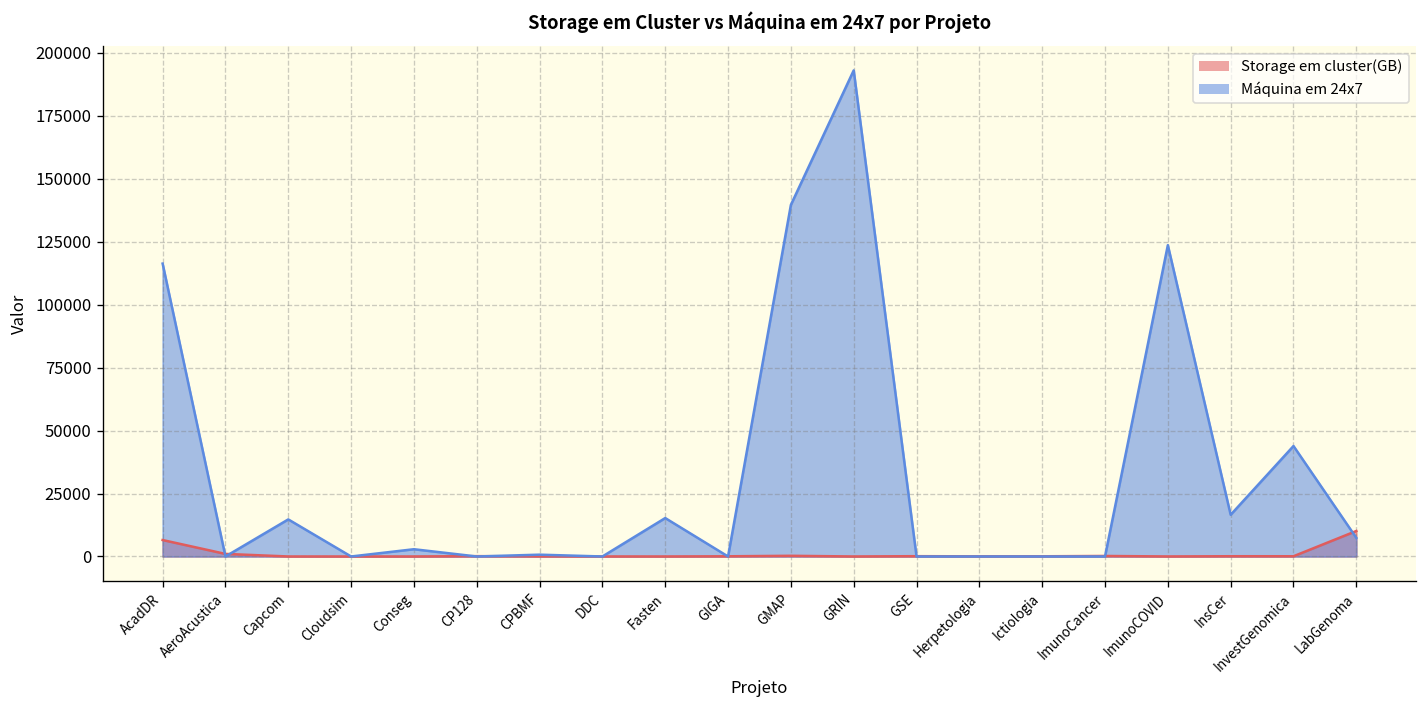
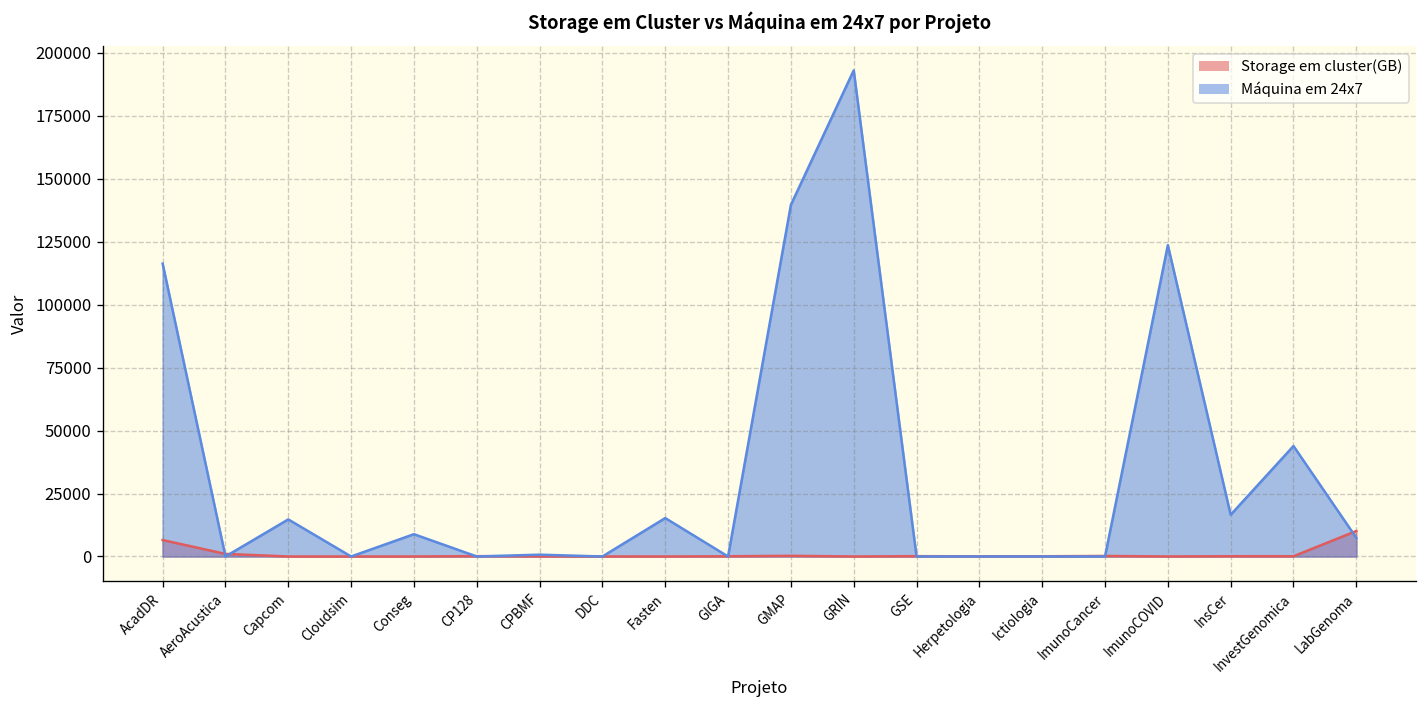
  {
    "Storage em cluster(GB)": {
      "AcadDR": 7000,
      "Capcom": 0,
      "Conseg": 0,
      "Fasten": 0,
      "GMAP": 0,
      "GRIN": 0,
      "ImunoCOVID": 0,
      "InsCer": 0,
      "InvestGenomica": 0,
      "LabGenoma": 10000
    },
    "Máquina em 24x7": {
      "AcadDR": 116000,
      "Capcom": 15000,
-     "Conseg": 3000,
+     "Conseg": 9000,
      "Fasten": 15000,
      "GMAP": 140000,
      "GRIN": 193000,
      "ImunoCOVID": 124000,
      "InsCer": 17000,
      "InvestGenomica": 44000,
      "LabGenoma": 7000
    }
  }
